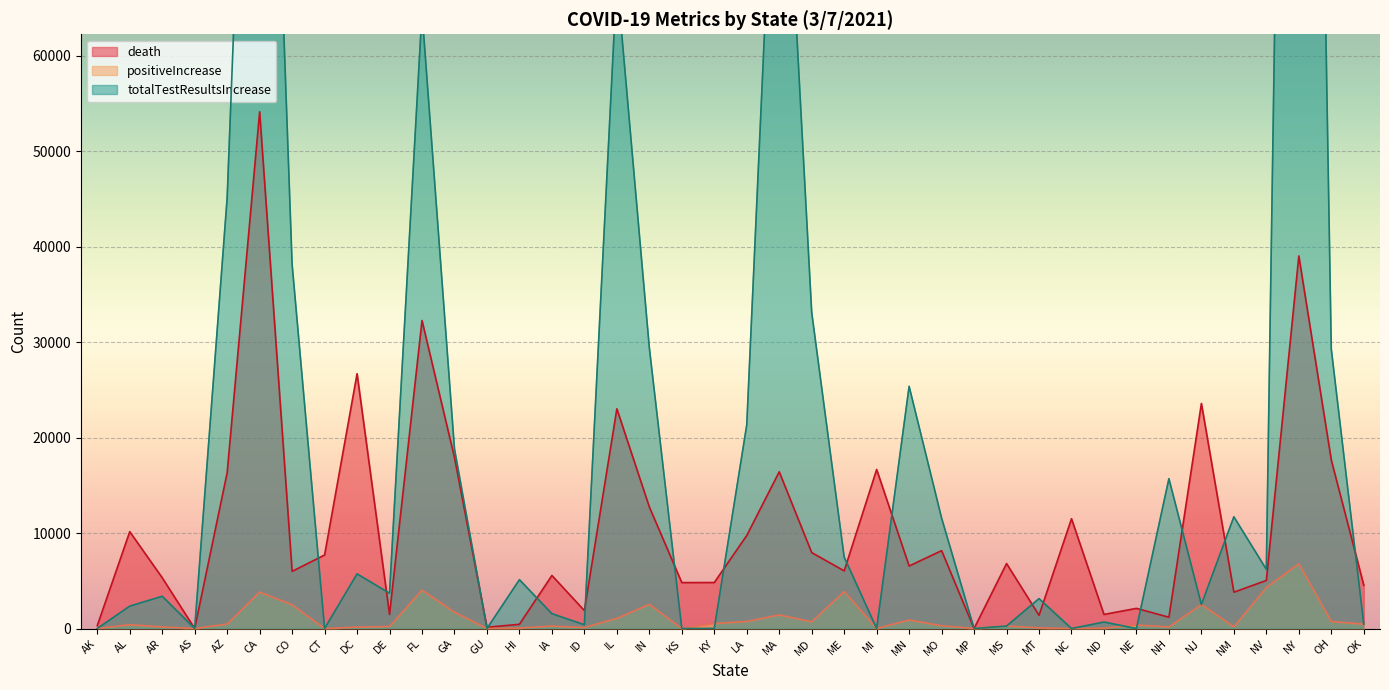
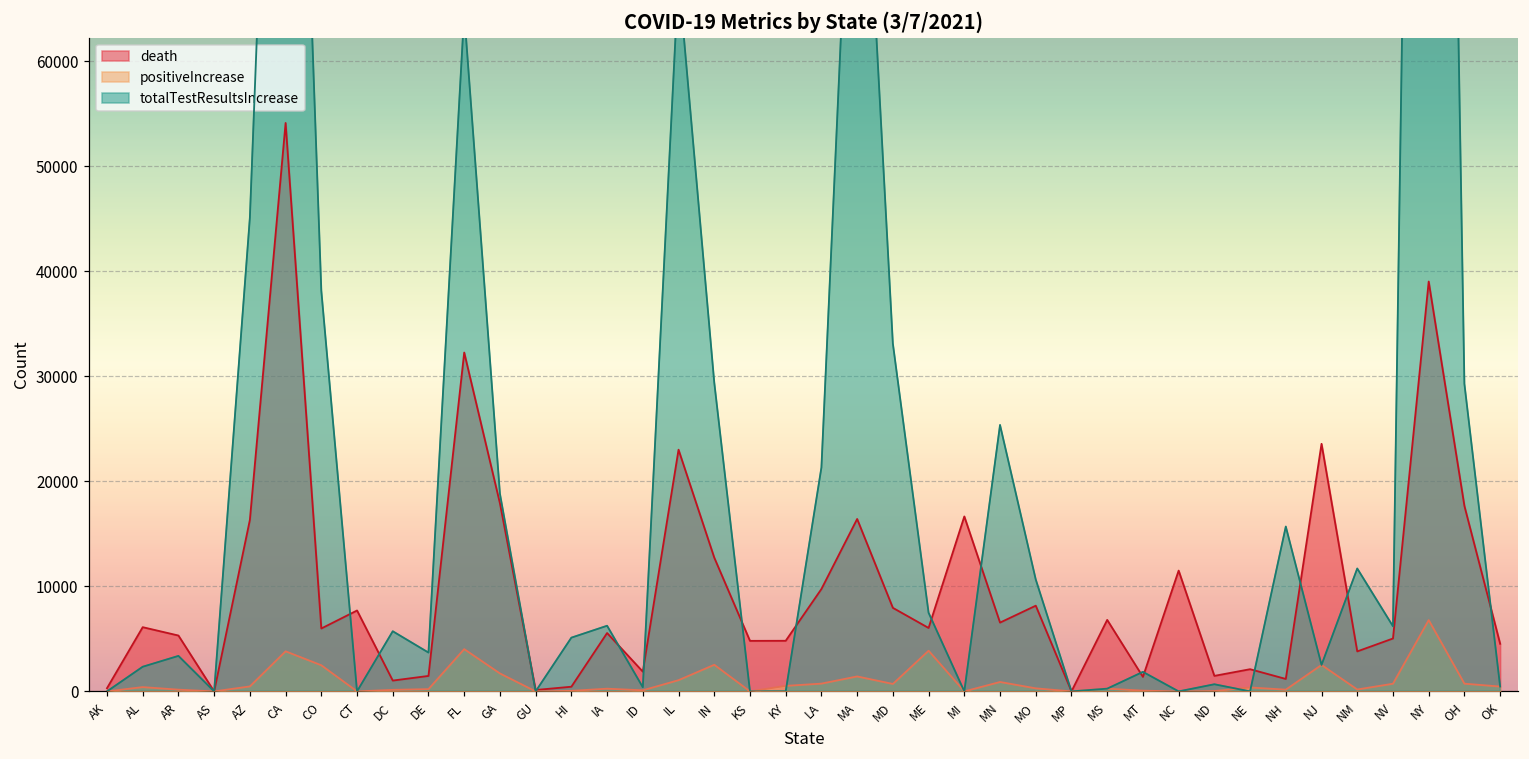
  {
    "death": {
      "AK": 0,
-     "AL": 10000,
+     "AL": 6000,
      "AR": 5000,
      "AZ": 16000,
      "CA": 54000,
      "CO": 6000,
      "CT": 8000,
-     "DC": 27000,
+     "DC": 1000,
      "DE": 1000,
      "FL": 32000,
      "GA": 18000,
      "HI": 0,
      "IA": 6000,
      "ID": 2000,
      "IL": 23000,
      "IN": 13000,
      "KS": 5000,
      "KY": 5000,
      "LA": 10000,
      "MA": 16000,
      "MD": 8000,
      "ME": 6000,
      "MI": 17000,
      "MN": 7000,
      "MO": 8000,
      "MS": 7000,
      "MT": 1000,
      "NC": 12000,
      "ND": 1000,
      "NE": 2000,
      "NH": 1000,
      "NJ": 24000,
      "NM": 4000,
      "NV": 5000,
      "NY": 39000,
      "OH": 18000,
      "OK": 5000
    },
    "positiveIncrease": {
      "AL": 0,
      "AR": 0,
      "AZ": 0,
      "CA": 4000,
      "CO": 2000,
      "DC": 0,
      "DE": 0,
      "FL": 4000,
      "GA": 2000,
      "HI": 0,
      "IA": 0,
      "ID": 0,
      "IL": 1000,
      "IN": 3000,
      "KY": 1000,
      "LA": 1000,
      "MA": 1000,
      "MD": 1000,
      "ME": 4000,
      "MN": 1000,
      "MO": 0,
      "MT": 0,
      "ND": 0,
      "NE": 0,
      "NH": 0,
      "NM": 0,
-     "NV": 4000,
+     "NV": 1000,
      "NY": 7000,
      "OH": 1000
    },
    "totalTestResultsIncrease": {
      "AL": 2000,
      "AR": 3000,
      "AZ": 45000,
      "CO": 38000,
      "DC": 6000,
      "DE": 4000,
      "GA": 19000,
      "HI": 5000,
-     "IA": 2000,
+     "IA": 6000,
      "ID": 0,
      "IN": 29000,
      "KY": 0,
      "LA": 21000,
      "MD": 33000,
      "ME": 7000,
      "MN": 25000,
-     "MO": 12000,
-     "MT": 3000,
+     "MO": 11000,
+     "MT": 2000,
      "ND": 1000,
      "NE": 0,
      "NH": 16000,
      "NM": 12000,
      "NV": 6000,
      "OH": 29000
    }
  }
